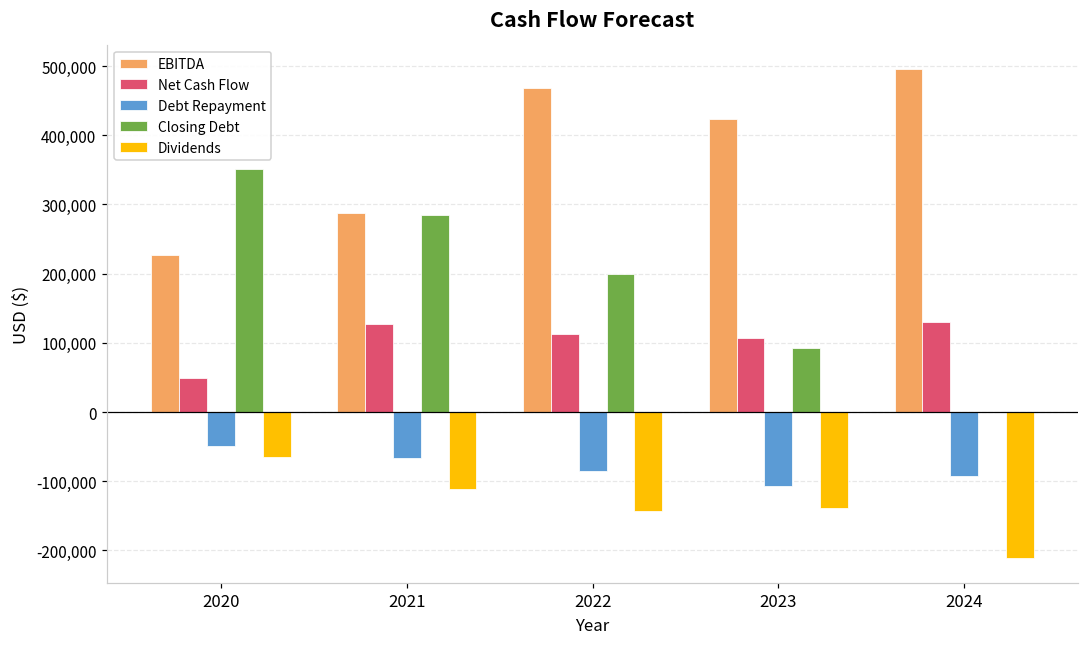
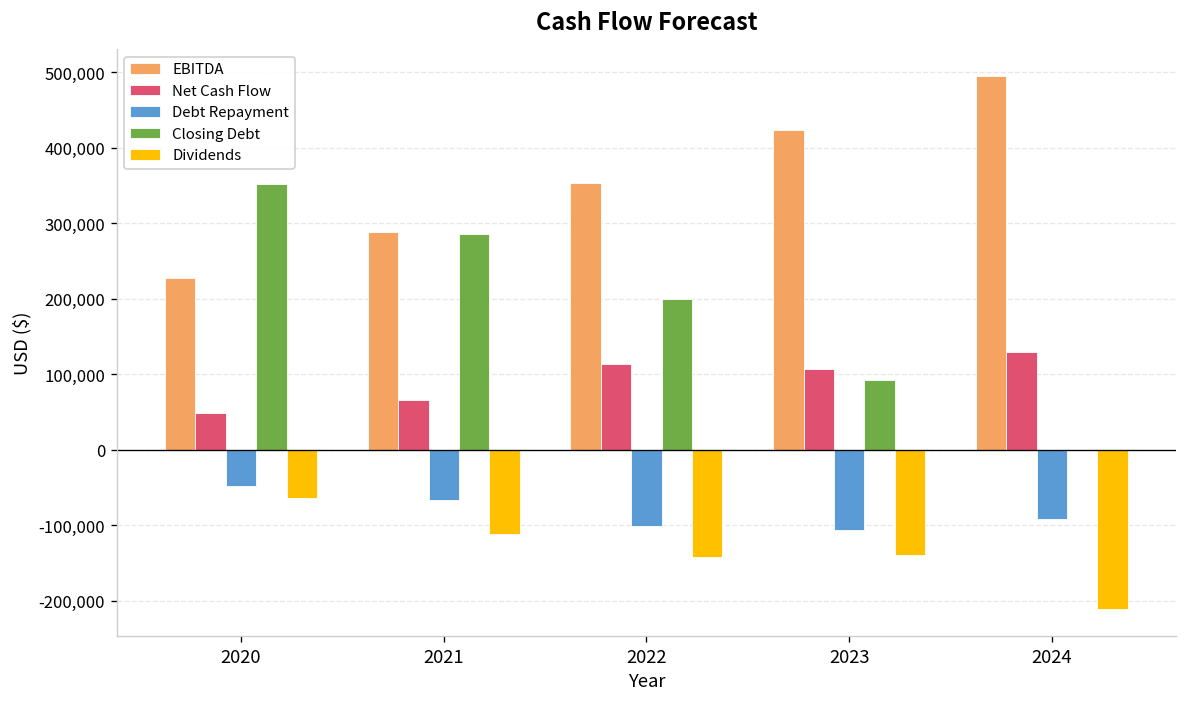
  {
    "EBITDA": {
      "2020": "230,000",
      "2021": "290,000",
-     "2022": "470,000",
+     "2022": "350,000",
      "2023": "420,000",
      "2024": "500,000"
    },
    "Net Cash Flow": {
      "2020": "50,000",
-     "2021": "130,000",
+     "2021": "70,000",
      "2022": "110,000",
      "2023": "110,000",
      "2024": "130,000"
    },
    "Debt Repayment": {
      "2020": "-50,000",
      "2021": "-70,000",
-     "2022": "-90,000",
+     "2022": "-100,000",
      "2023": "-110,000",
      "2024": "-90,000"
    },
    "Closing Debt": {
      "2020": "350,000",
      "2021": "290,000",
      "2022": "200,000",
      "2023": "90,000",
      "2024": "0"
    },
    "Dividends": {
      "2020": "-60,000",
      "2021": "-110,000",
      "2022": "-140,000",
      "2023": "-140,000",
      "2024": "-210,000"
    }
  }
